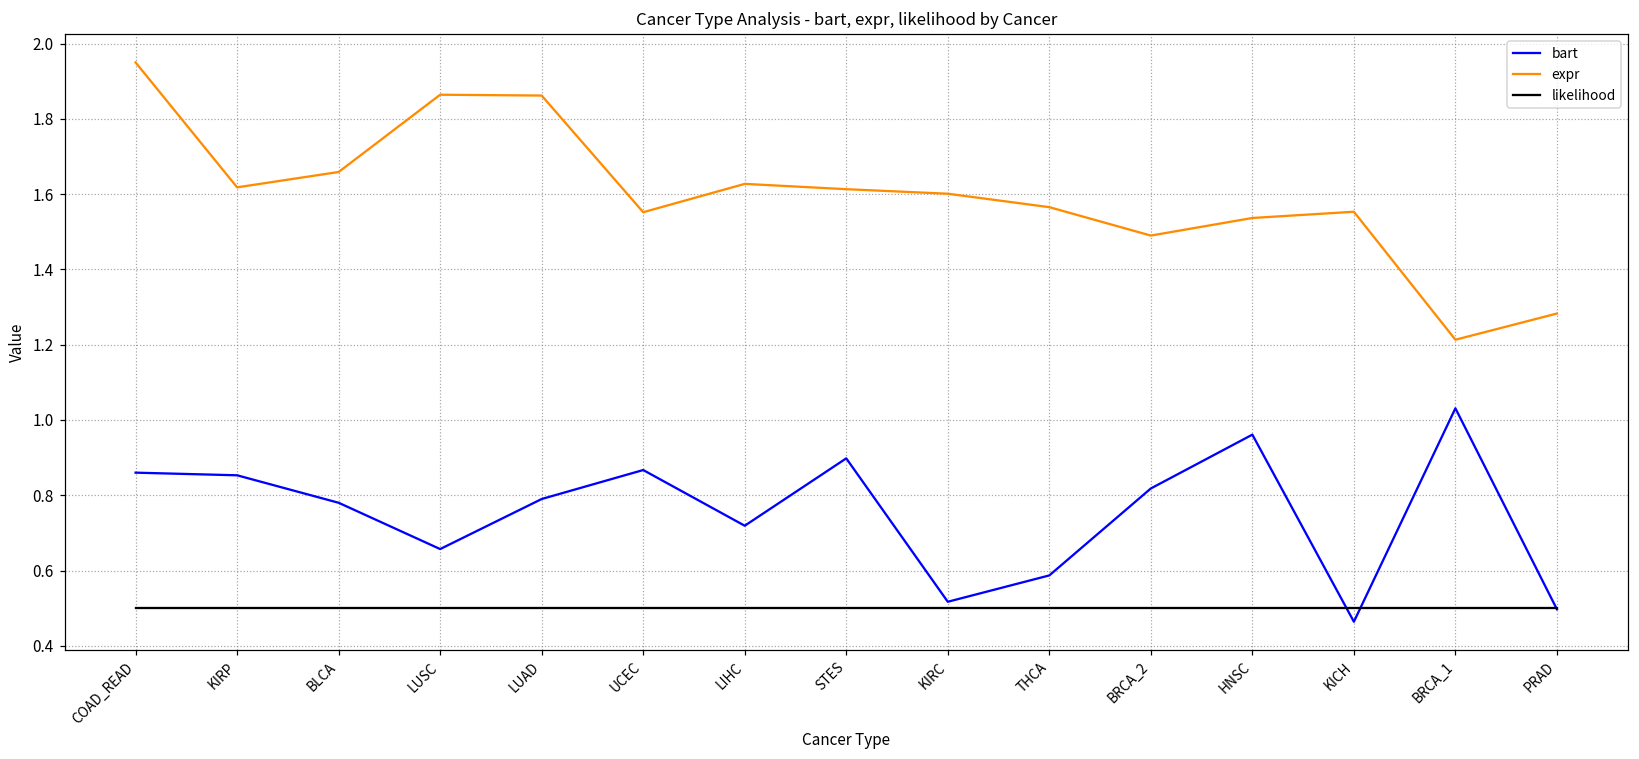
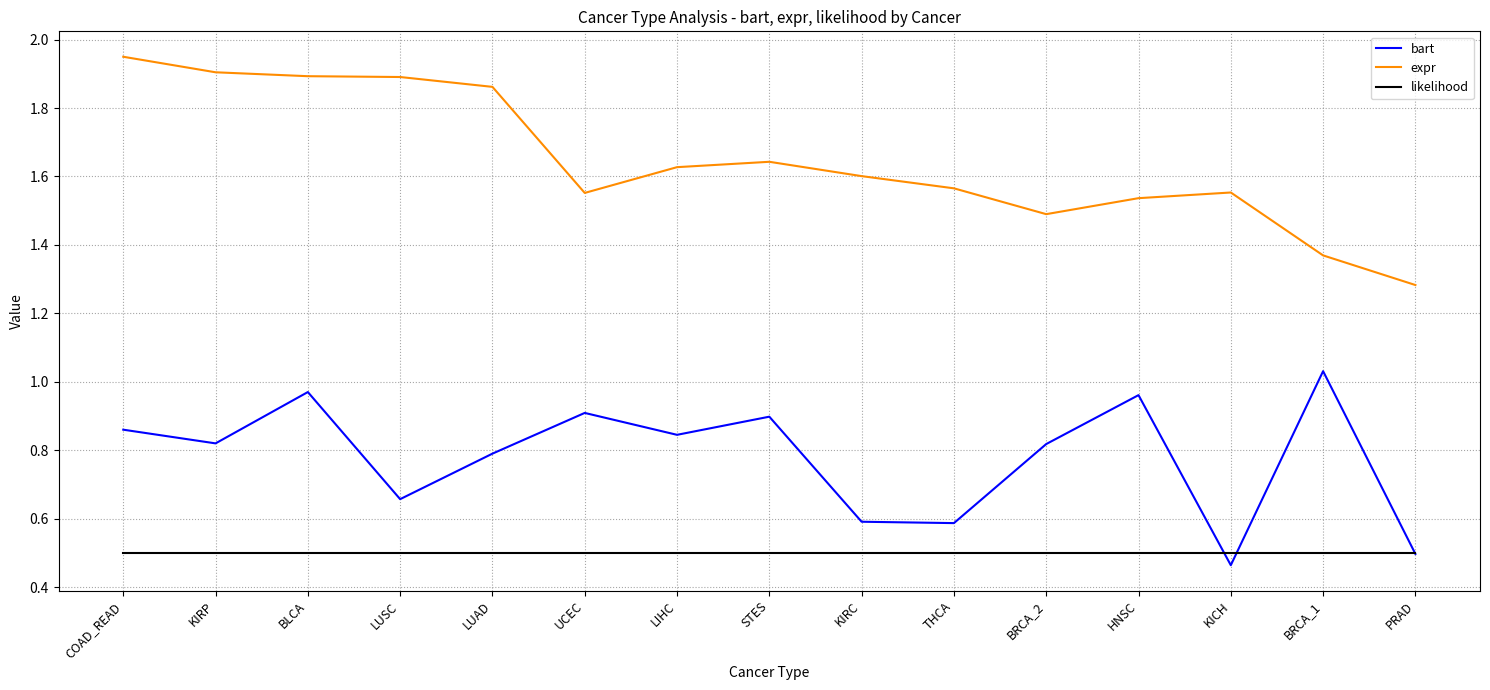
  {
    "bart": {
      "COAD_READ": 0.86,
-     "KIRP": 0.85,
-     "BLCA": 0.78,
+     "KIRP": 0.82,
+     "BLCA": 0.97,
      "LUSC": 0.66,
      "LUAD": 0.79,
-     "UCEC": 0.87,
-     "LIHC": 0.72,
+     "UCEC": 0.91,
+     "LIHC": 0.85,
      "STES": 0.90,
-     "KIRC": 0.52,
+     "KIRC": 0.59,
      "THCA": 0.59,
      "BRCA_2": 0.82,
      "HNSC": 0.96,
      "KICH": 0.46,
      "BRCA_1": 1.03
    },
    "expr": {
      "COAD_READ": 1.95,
-     "KIRP": 1.62,
-     "BLCA": 1.66,
-     "LUSC": 1.86,
+     "KIRP": 1.90,
+     "BLCA": 1.89,
+     "LUSC": 1.89,
      "LUAD": 1.86,
      "UCEC": 1.55,
      "LIHC": 1.63,
-     "STES": 1.61,
+     "STES": 1.64,
      "KIRC": 1.60,
      "THCA": 1.57,
      "BRCA_2": 1.49,
      "HNSC": 1.54,
      "KICH": 1.55,
-     "BRCA_1": 1.21,
+     "BRCA_1": 1.37,
      "PRAD": 1.28
    },
    "likelihood": {
      "COAD_READ": 0.50,
      "KIRP": 0.50,
      "BLCA": 0.50,
      "LUSC": 0.50,
      "LUAD": 0.50,
      "UCEC": 0.50,
      "LIHC": 0.50,
      "STES": 0.50,
      "KIRC": 0.50,
      "THCA": 0.50,
      "BRCA_2": 0.50,
      "HNSC": 0.50,
      "KICH": 0.50,
      "BRCA_1": 0.50
    }
  }
